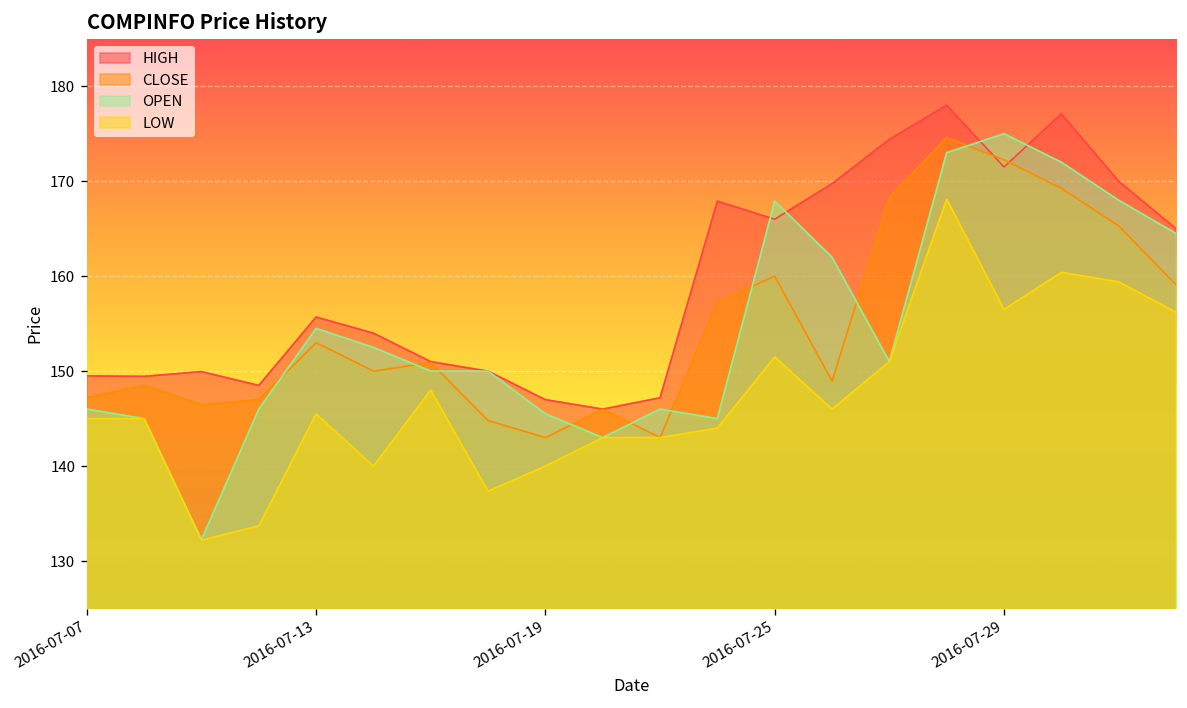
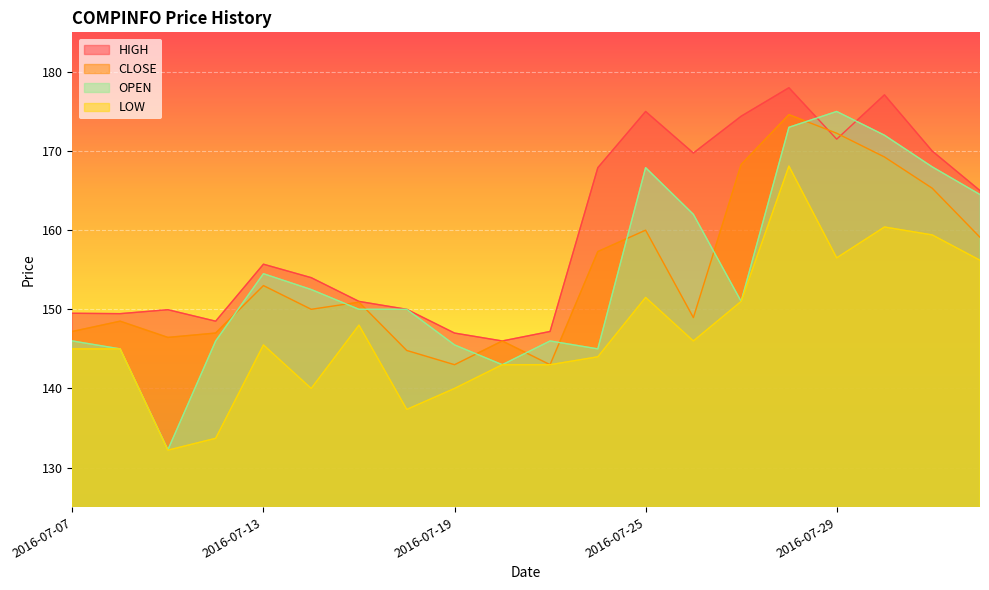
  {
    "HIGH": {
      "2016-07-07": 150,
      "2016-07-13": 156,
      "2016-07-19": 147,
-     "2016-07-25": 166,
+     "2016-07-25": 175,
      "2016-07-29": 172
    },
    "OPEN": {
      "2016-07-07": 146,
      "2016-07-13": 155,
      "2016-07-19": 146,
      "2016-07-25": 168,
      "2016-07-29": 175
    }
  }
